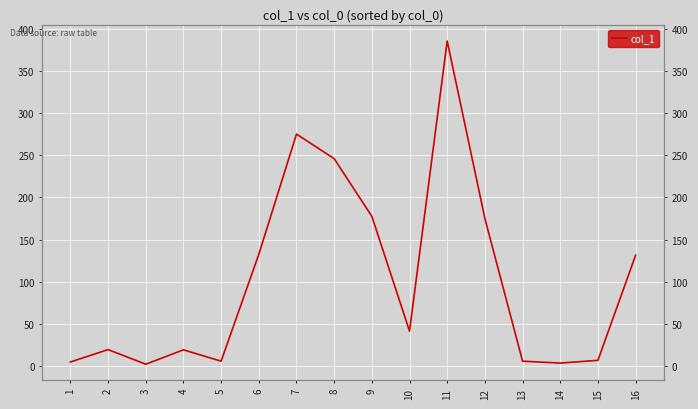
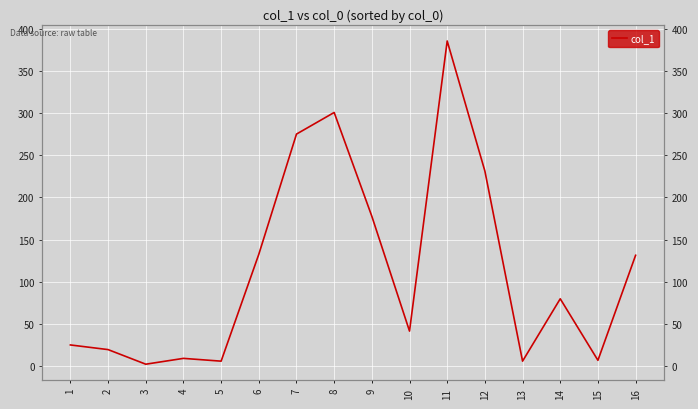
  {
-   "1": 10,
+   "1": 30,
    "2": 20,
    "3": 0,
-   "4": 20,
+   "4": 10,
    "5": 10,
    "6": 130,
    "7": 280,
-   "8": 250,
+   "8": 300,
    "9": 180,
    "10": 40,
    "11": 390,
-   "12": 180,
+   "12": 230,
    "13": 10,
-   "14": 0,
+   "14": 80,
    "15": 10,
    "16": 130
  }
